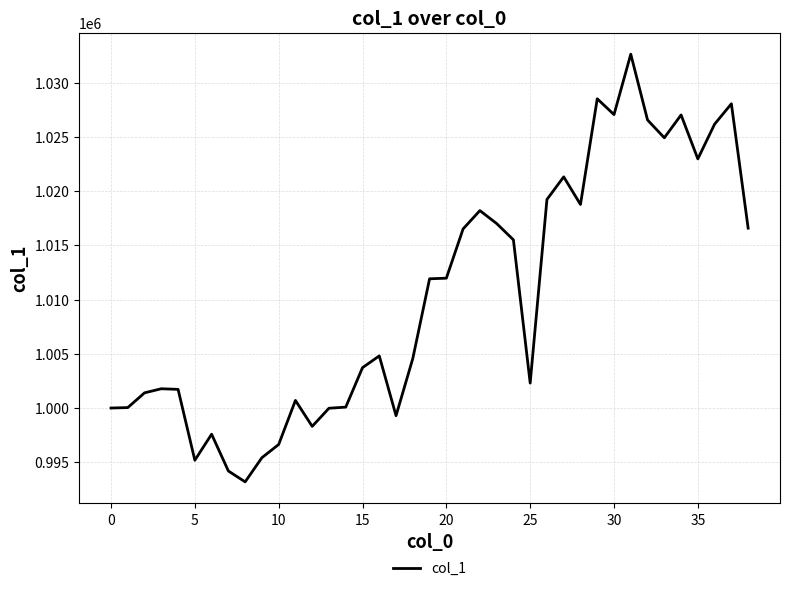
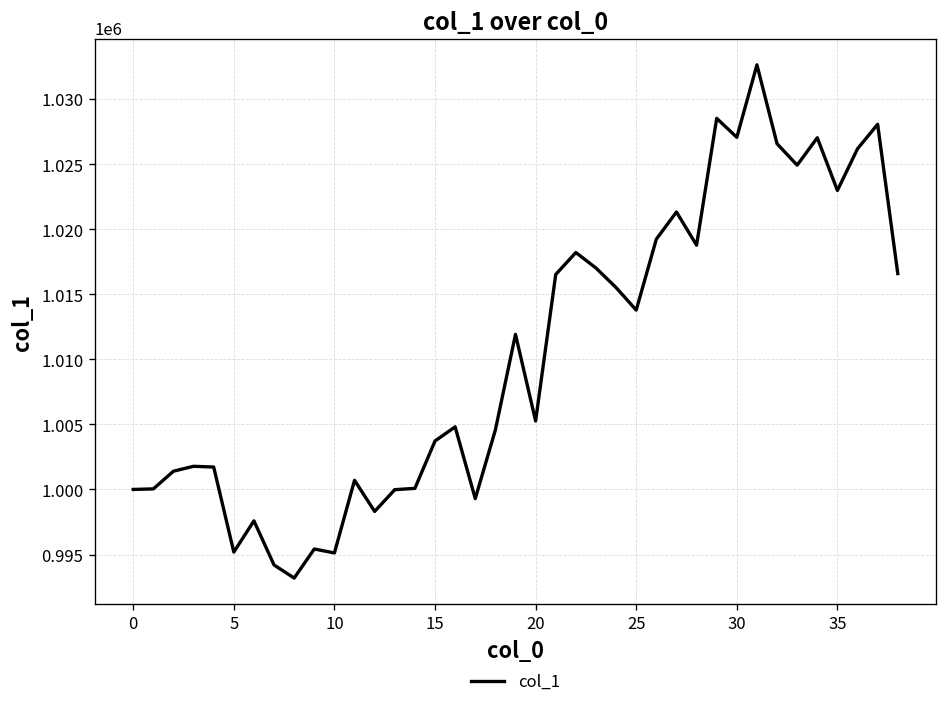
  {
    "0": 1000000,
    "5": 995200,
-   "10": 996600,
+   "10": 995100,
    "15": 1003700,
-   "20": 1012000,
-   "25": 1002300,
+   "20": 1005300,
+   "25": 1013800,
    "30": 1027100,
    "35": 1023000
  }
